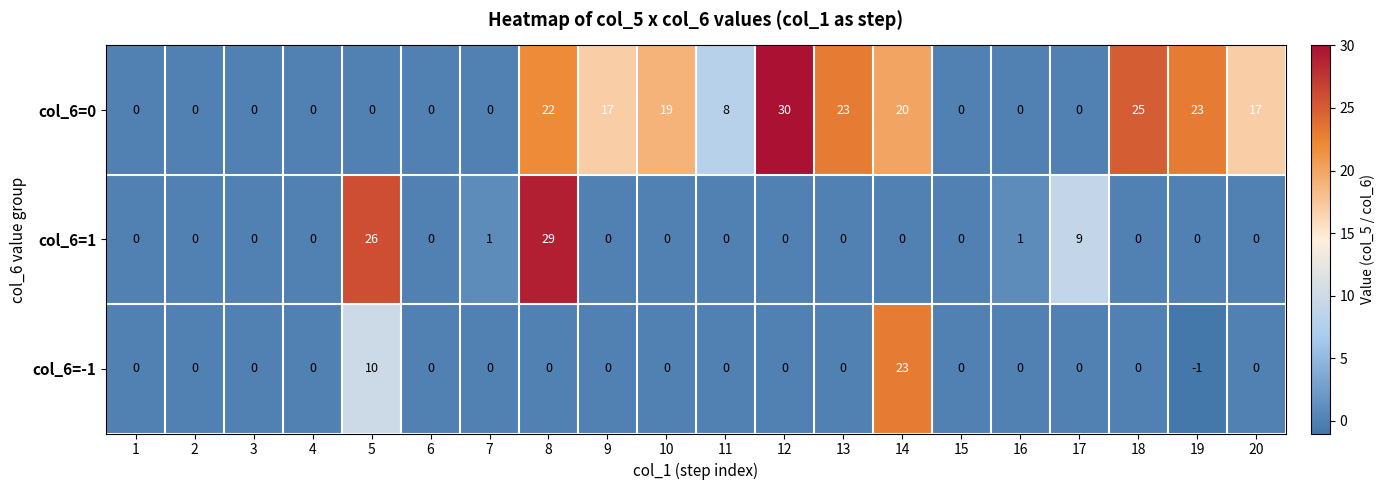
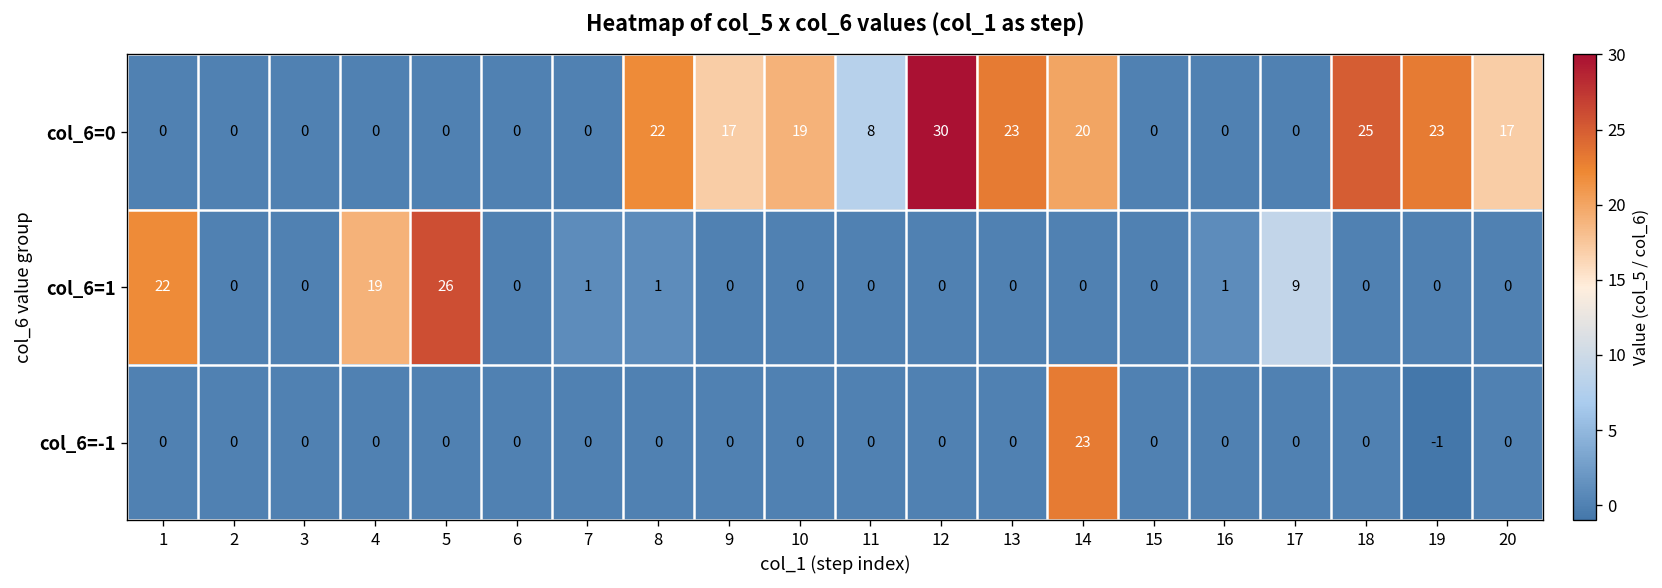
  {
    "col_6=0": {
      "1": 0,
      "2": 0,
      "3": 0,
      "4": 0,
      "5": 0,
      "6": 0,
      "7": 0,
      "8": 22,
      "9": 17,
      "10": 19,
      "11": 8,
      "12": 30,
      "13": 23,
      "14": 20,
      "15": 0,
      "16": 0,
      "17": 0,
      "18": 25,
      "19": 23,
      "20": 17
    },
    "col_6=1": {
-     "1": 0,
+     "1": 22,
      "2": 0,
      "3": 0,
-     "4": 0,
+     "4": 19,
      "5": 26,
      "6": 0,
      "7": 1,
-     "8": 29,
+     "8": 1,
      "9": 0,
      "10": 0,
      "11": 0,
      "12": 0,
      "13": 0,
      "14": 0,
      "15": 0,
      "16": 1,
      "17": 9,
      "18": 0,
      "19": 0,
      "20": 0
    },
    "col_6=-1": {
      "1": 0,
      "2": 0,
      "3": 0,
      "4": 0,
-     "5": 10,
+     "5": 0,
      "6": 0,
      "7": 0,
      "8": 0,
      "9": 0,
      "10": 0,
      "11": 0,
      "12": 0,
      "13": 0,
      "14": 23,
      "15": 0,
      "16": 0,
      "17": 0,
      "18": 0,
      "19": -1,
      "20": 0
    }
  }
